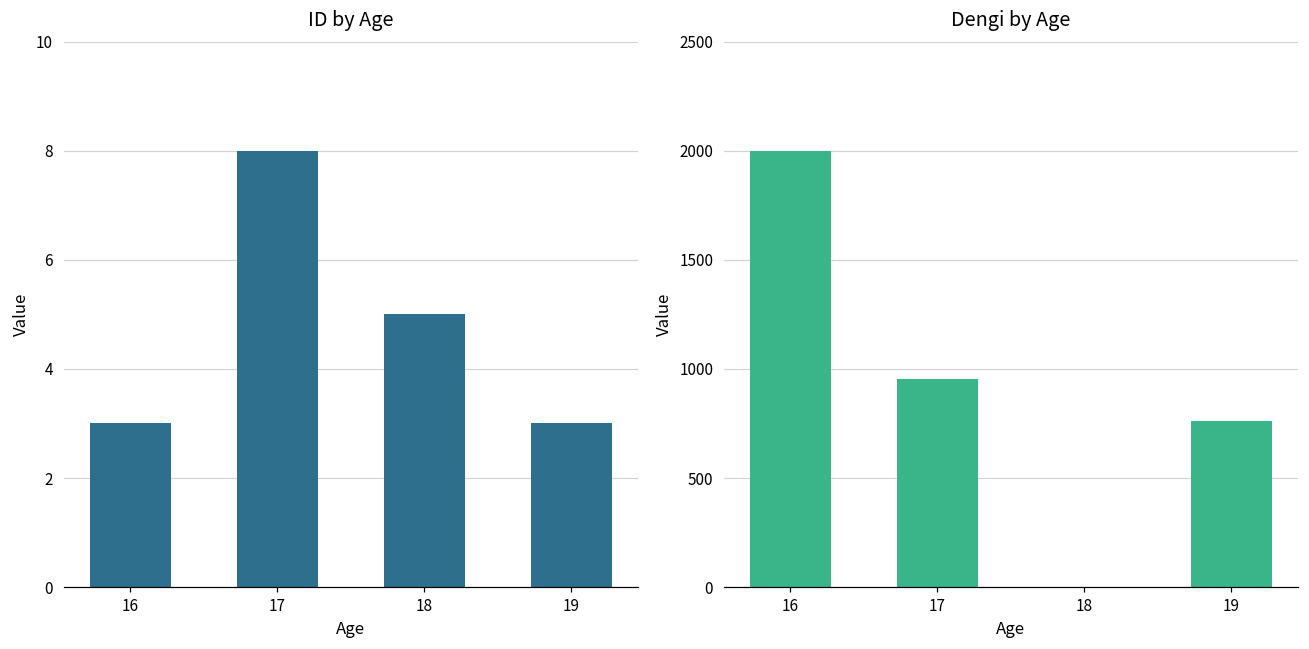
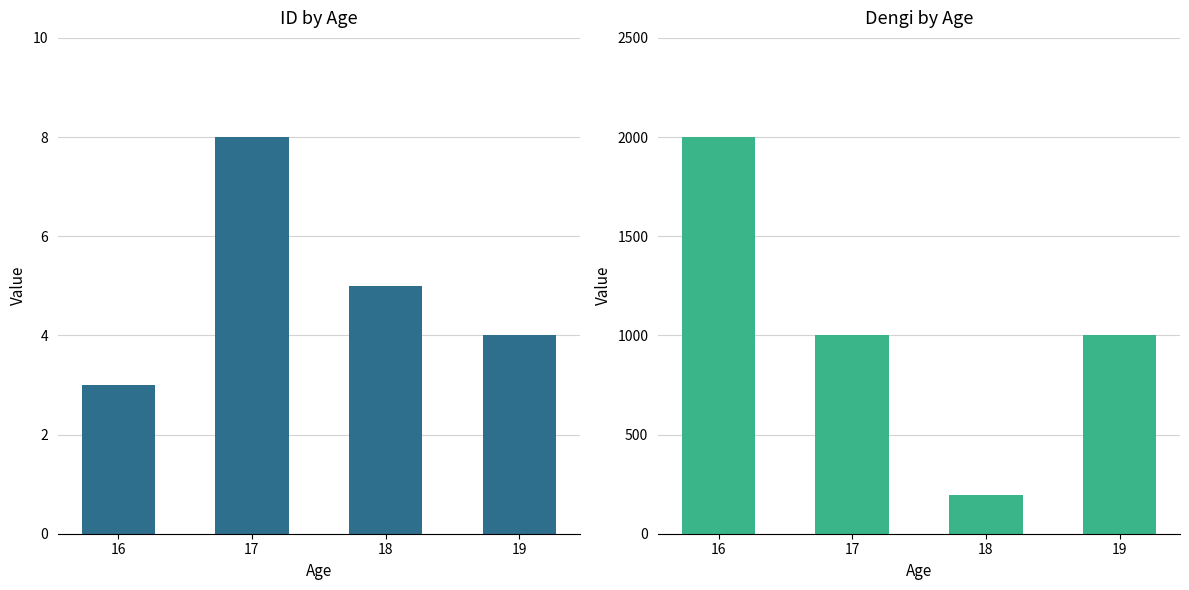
  {
    "ID by Age": {
      "16": 3,
      "17": 8,
      "18": 5,
-     "19": 3
+     "19": 4
    },
    "Dengi by Age": {
      "16": 2000,
-     "17": 950,
-     "18": 0,
-     "19": 760
+     "17": 1000,
+     "18": 200,
+     "19": 1000
    }
  }
